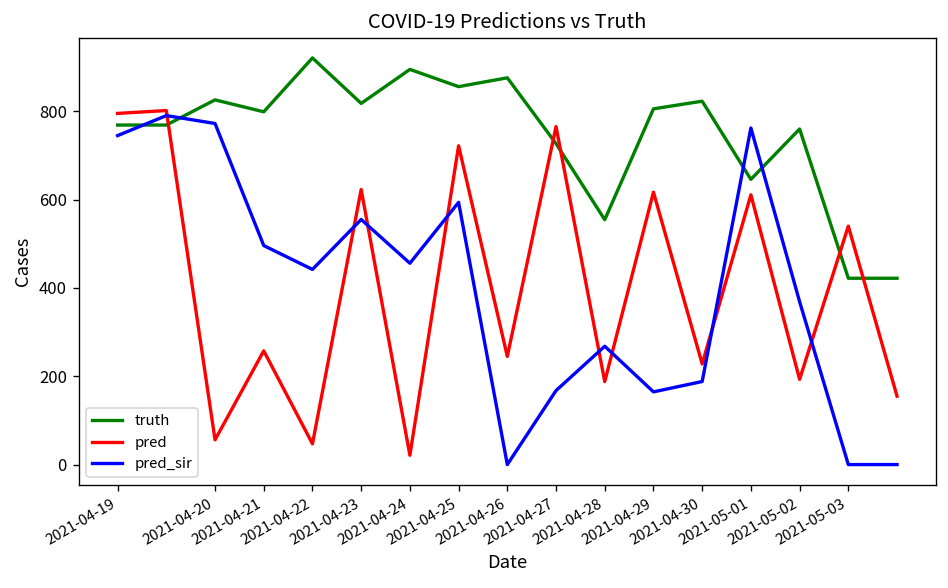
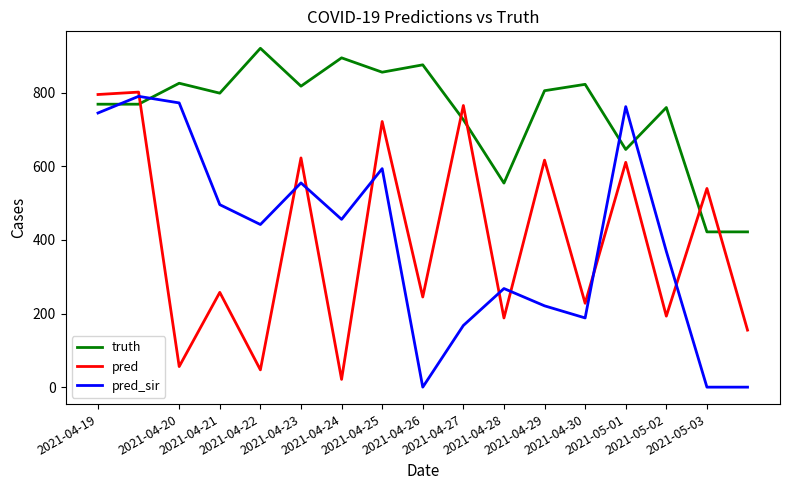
  {
    "truth": {
      "2021-04-20": 830,
      "2021-04-21": 800,
      "2021-04-22": 920,
      "2021-04-23": 820,
      "2021-04-24": 900,
      "2021-04-25": 860,
      "2021-04-26": 880,
      "2021-04-27": 730,
      "2021-04-28": 550,
      "2021-04-29": 810,
      "2021-04-30": 820,
      "2021-05-01": 650,
      "2021-05-02": 760
    },
    "pred": {
      "2021-04-20": 60,
      "2021-04-21": 260,
      "2021-04-22": 50,
      "2021-04-23": 620,
      "2021-04-24": 20,
      "2021-04-25": 720,
      "2021-04-26": 250,
      "2021-04-27": 770,
      "2021-04-28": 190,
      "2021-04-29": 620,
      "2021-04-30": 230,
      "2021-05-01": 610,
      "2021-05-02": 190
    },
    "pred_sir": {
      "2021-04-20": 770,
      "2021-04-21": 500,
      "2021-04-22": 440,
      "2021-04-23": 560,
      "2021-04-24": 460,
      "2021-04-25": 590,
      "2021-04-26": 0,
      "2021-04-27": 170,
      "2021-04-28": 270,
-     "2021-04-29": 160,
+     "2021-04-29": 220,
      "2021-04-30": 190,
      "2021-05-01": 760,
      "2021-05-02": 370
    }
  }
